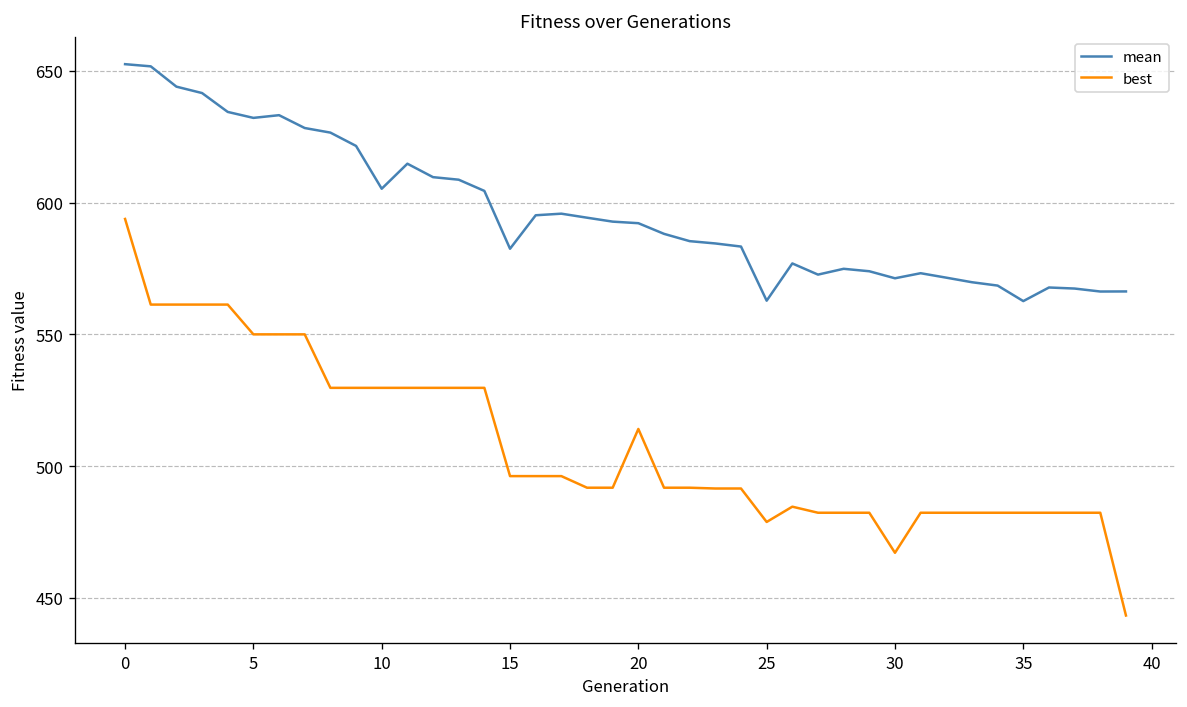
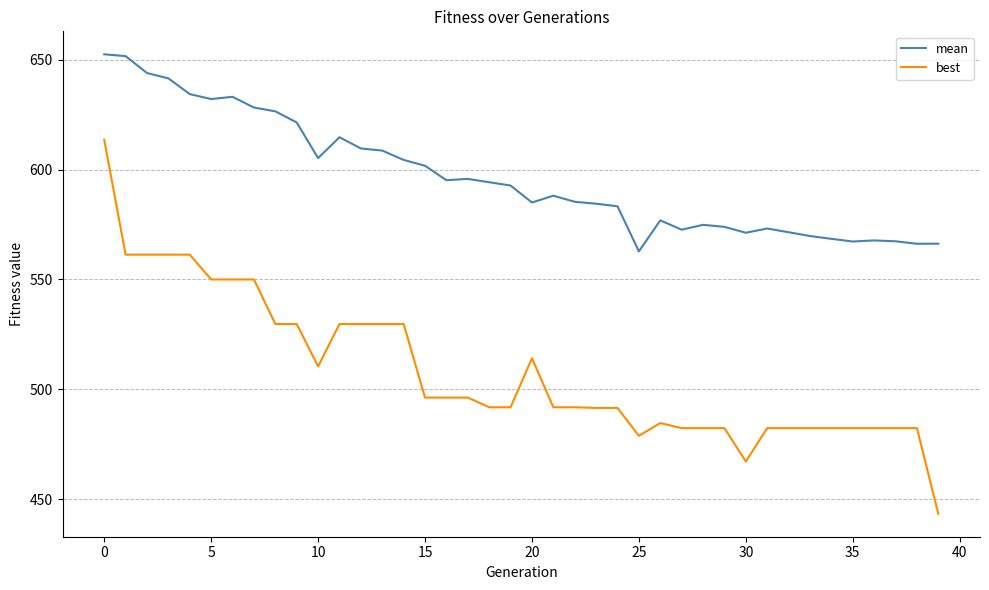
  {
    "mean": {
      "0": 653,
      "5": 632,
      "10": 605,
-     "15": 582,
-     "20": 592,
+     "15": 602,
+     "20": 585,
      "25": 563,
      "30": 571,
-     "35": 563
+     "35": 567
    },
    "best": {
-     "0": 594,
+     "0": 614,
      "5": 550,
-     "10": 530,
+     "10": 510,
      "15": 496,
      "20": 514,
      "25": 479,
      "30": 467,
      "35": 482
    }
  }
